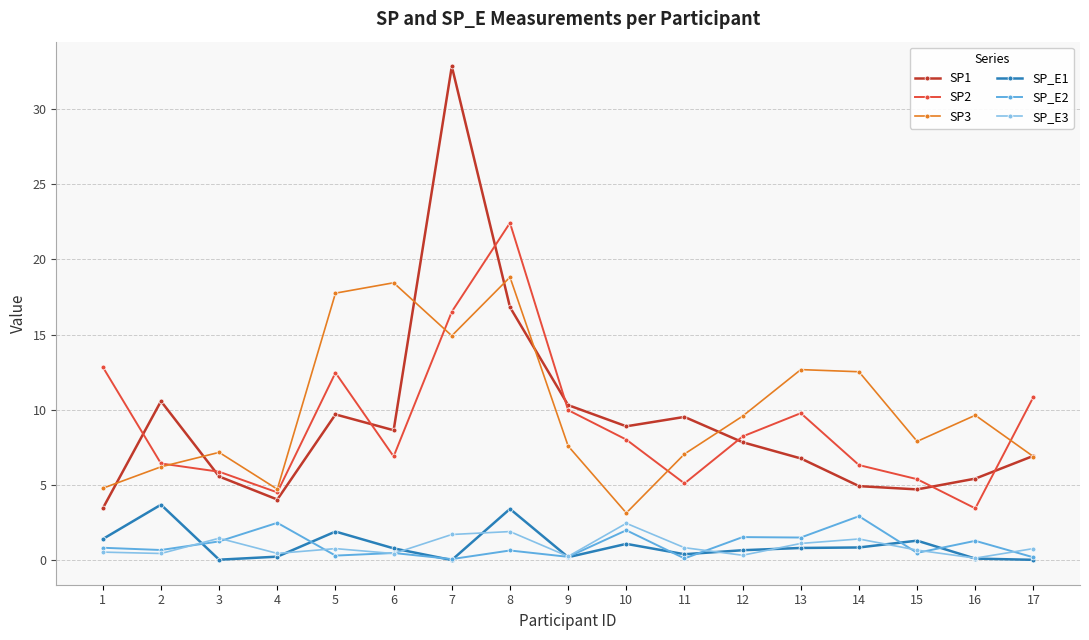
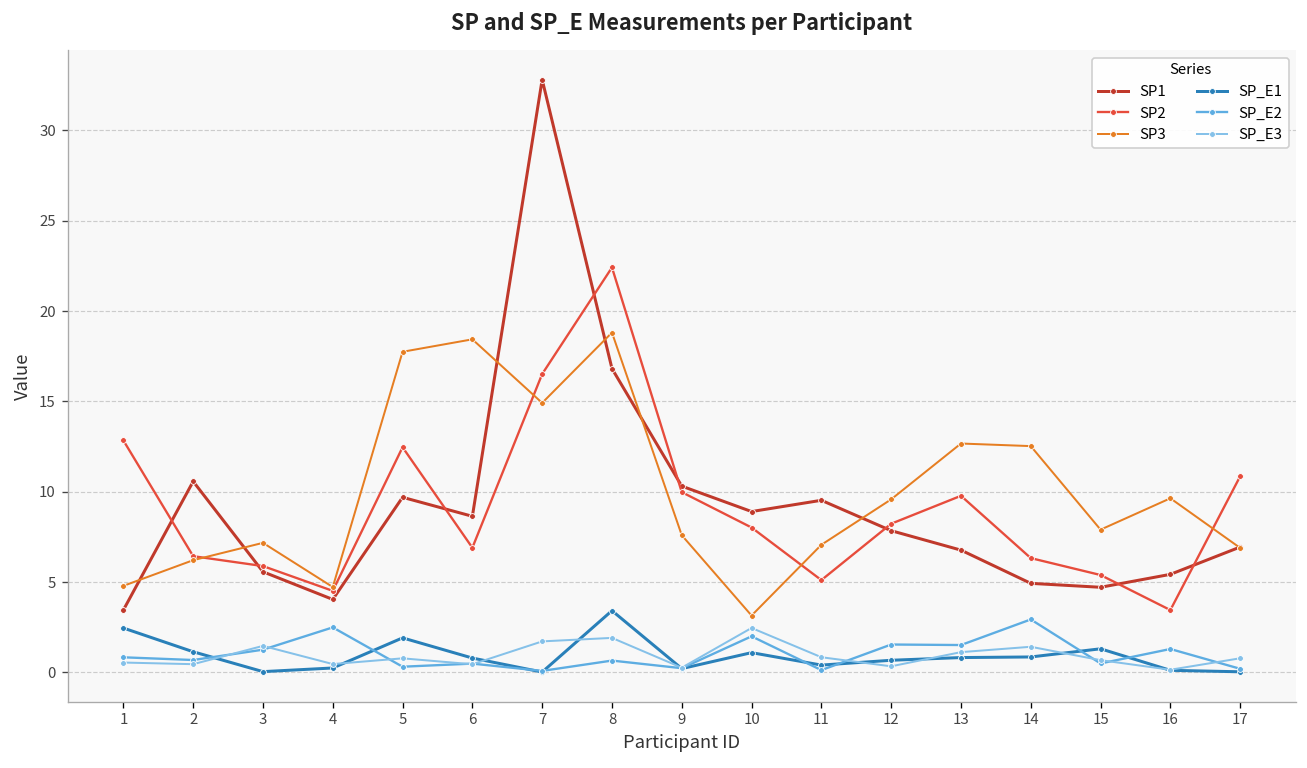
  {
    "SP_E1": {
-     "1": 1.4,
-     "2": 3.7,
+     "1": 2.5,
+     "2": 1.1,
      "3": 0.0,
      "4": 0.2,
      "5": 1.9,
      "6": 0.8,
      "8": 3.4,
      "10": 1.1,
      "11": 0.4,
      "12": 0.7,
      "13": 0.8,
      "14": 0.9,
      "15": 1.3
    }
  }
